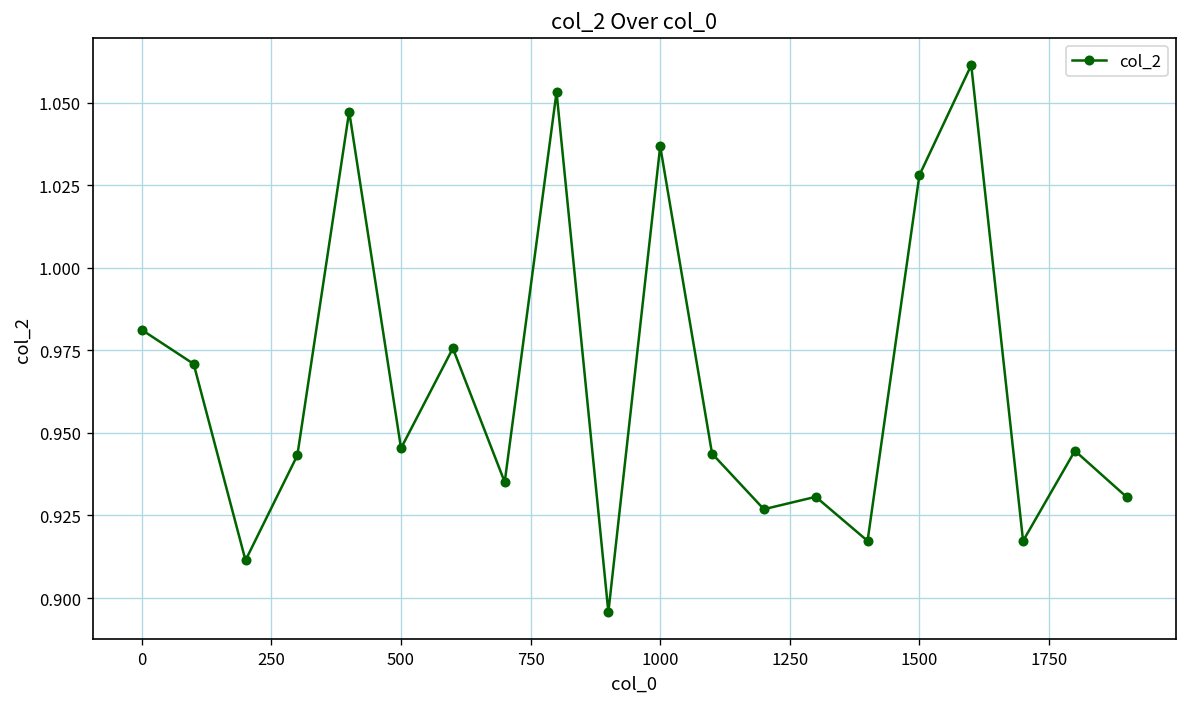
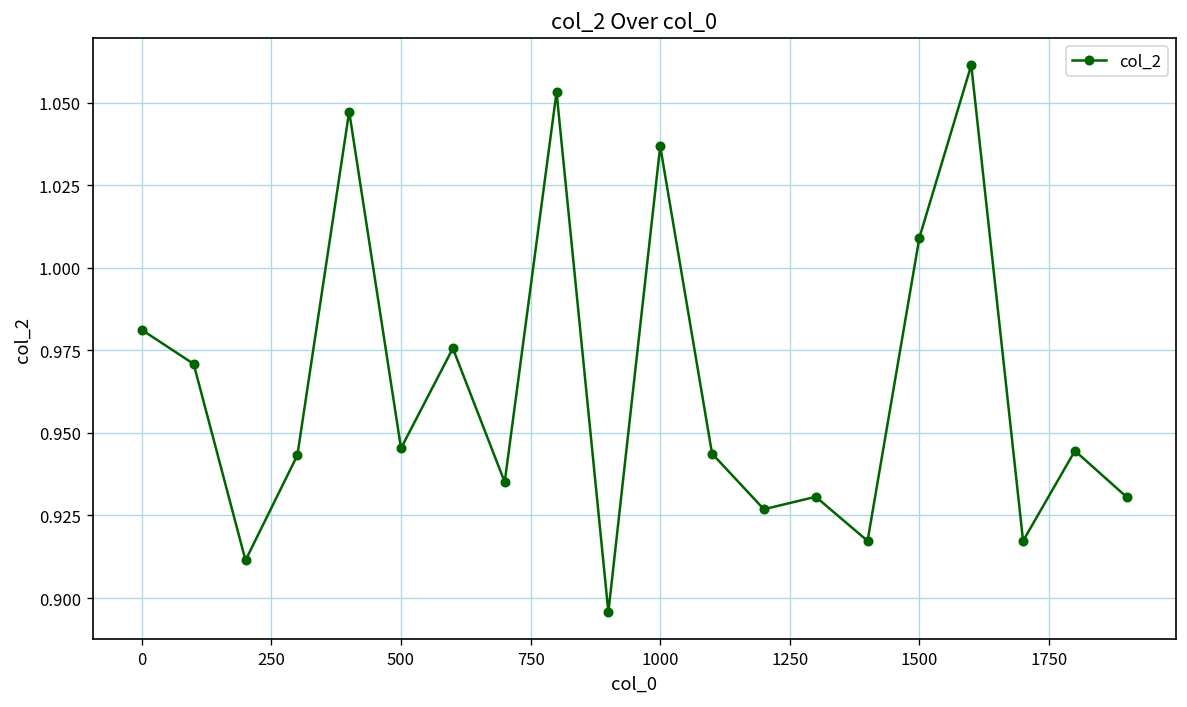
  {
    "0": 0.981,
    "500": 0.945,
    "1000": 1.037,
-   "1500": 1.028
+   "1500": 1.009
  }
